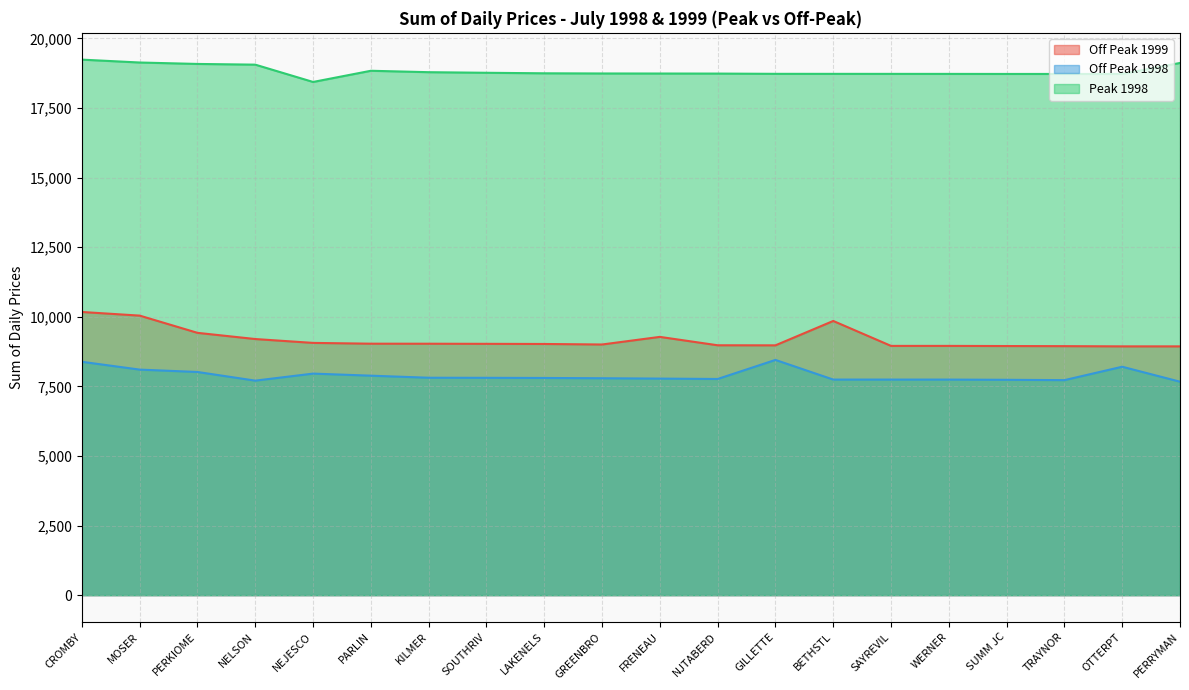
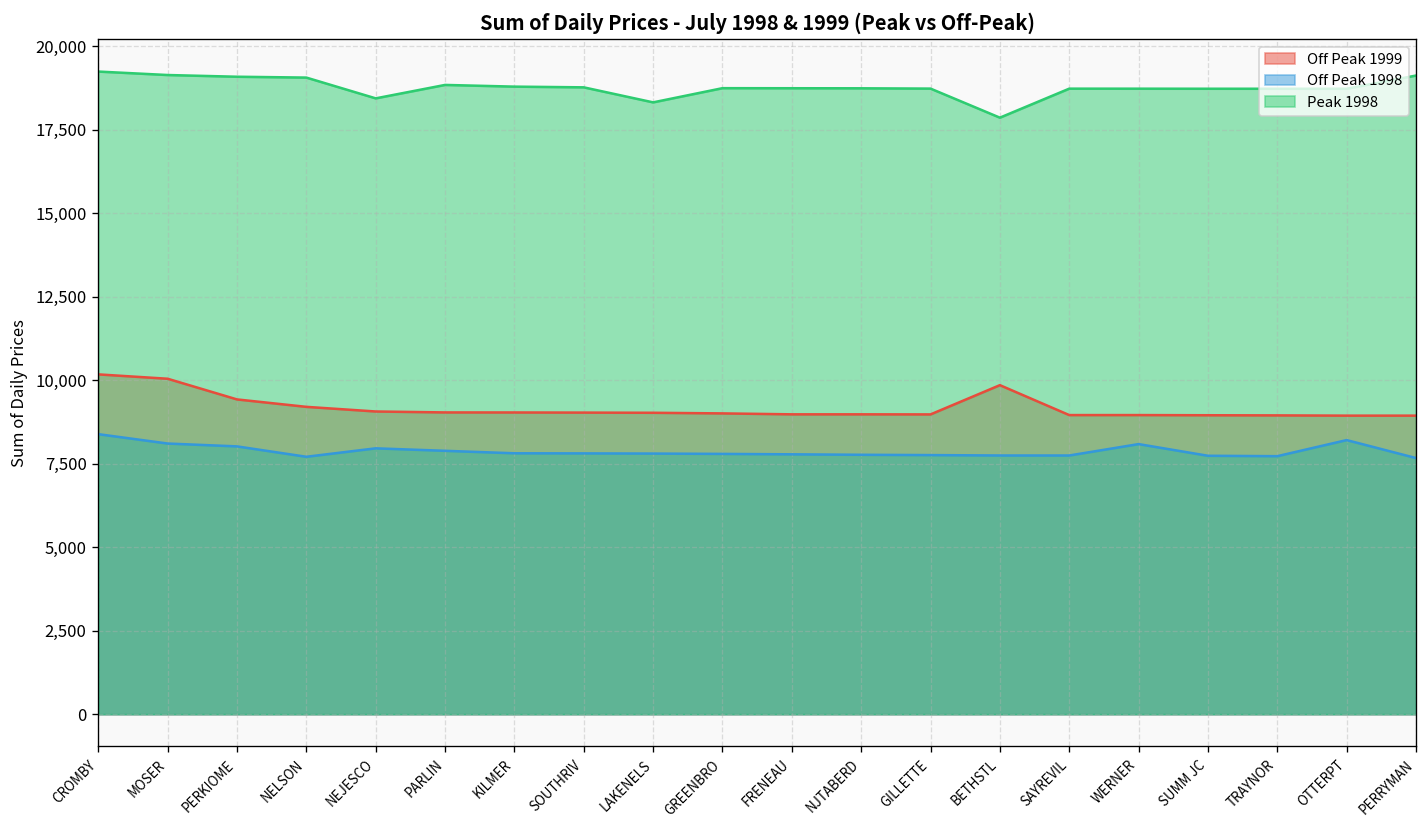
  {
    "Off Peak 1999": {
      "CROMBY": "10,200",
      "MOSER": "10,000",
      "PERKIOME": "9,400",
      "NELSON": "9,200",
      "NEJESCO": "9,100",
      "PARLIN": "9,000",
      "KILMER": "9,000",
      "SOUTHRIV": "9,000",
      "LAKENELS": "9,000",
      "GREENBRO": "9,000",
-     "FRENEAU": "9,300",
+     "FRENEAU": "9,000",
      "NJTABERD": "9,000",
      "GILLETTE": "9,000",
      "BETHSTL": "9,800",
      "SAYREVIL": "9,000",
      "WERNER": "9,000",
      "SUMM JC": "8,900",
      "TRAYNOR": "8,900",
      "OTTERPT": "8,900",
      "PERRYMAN": "8,900"
    },
    "Off Peak 1998": {
      "CROMBY": "8,400",
      "MOSER": "8,100",
      "PERKIOME": "8,000",
      "NELSON": "7,700",
      "NEJESCO": "8,000",
      "PARLIN": "7,900",
      "KILMER": "7,800",
      "SOUTHRIV": "7,800",
      "LAKENELS": "7,800",
      "GREENBRO": "7,800",
      "FRENEAU": "7,800",
      "NJTABERD": "7,800",
-     "GILLETTE": "8,400",
+     "GILLETTE": "7,800",
      "BETHSTL": "7,700",
      "SAYREVIL": "7,700",
-     "WERNER": "7,700",
+     "WERNER": "8,100",
      "SUMM JC": "7,700",
      "TRAYNOR": "7,700",
      "OTTERPT": "8,200",
      "PERRYMAN": "7,700"
    },
    "Peak 1998": {
      "CROMBY": "19,200",
      "MOSER": "19,100",
      "PERKIOME": "19,100",
      "NELSON": "19,100",
      "NEJESCO": "18,400",
      "PARLIN": "18,800",
      "KILMER": "18,800",
      "SOUTHRIV": "18,800",
-     "LAKENELS": "18,700",
+     "LAKENELS": "18,300",
      "GREENBRO": "18,700",
      "FRENEAU": "18,700",
      "NJTABERD": "18,700",
      "GILLETTE": "18,700",
-     "BETHSTL": "18,700",
+     "BETHSTL": "17,900",
      "SAYREVIL": "18,700",
      "WERNER": "18,700",
      "SUMM JC": "18,700",
      "PERRYMAN": "19,100"
    }
  }
